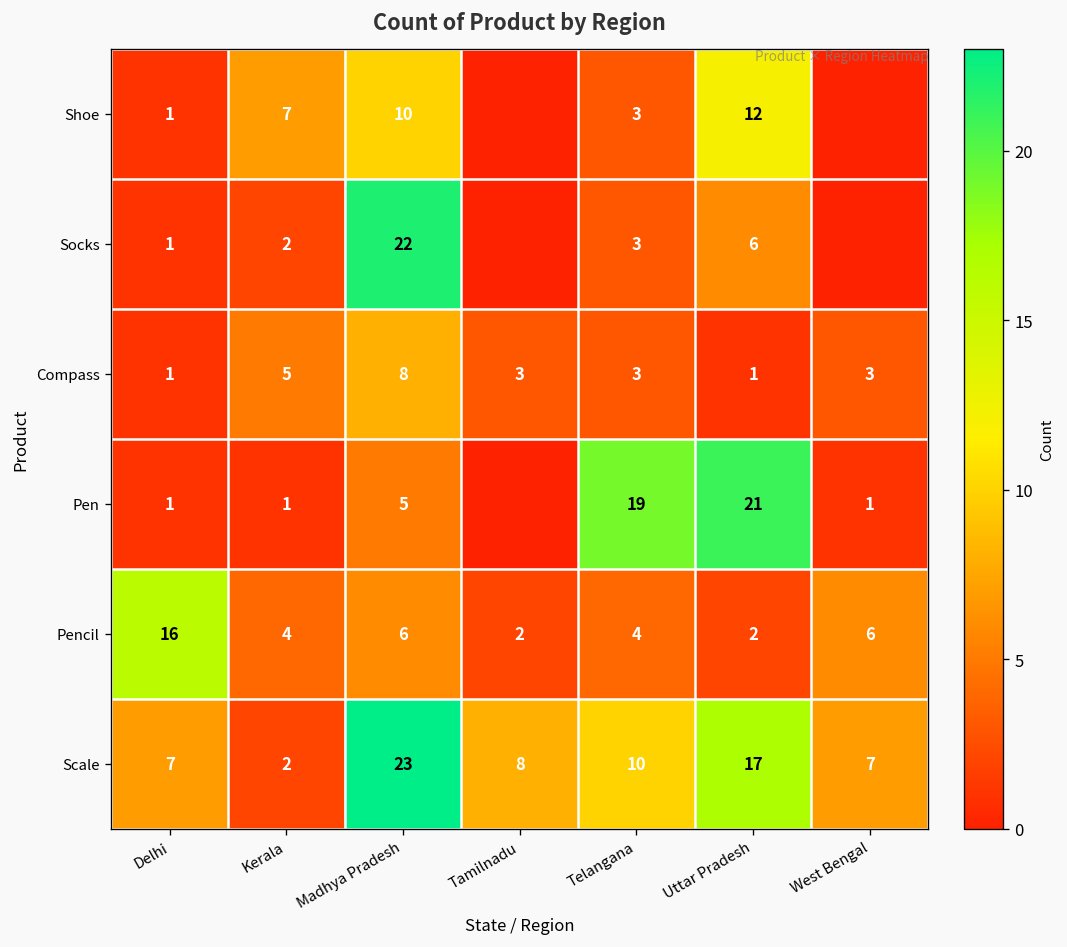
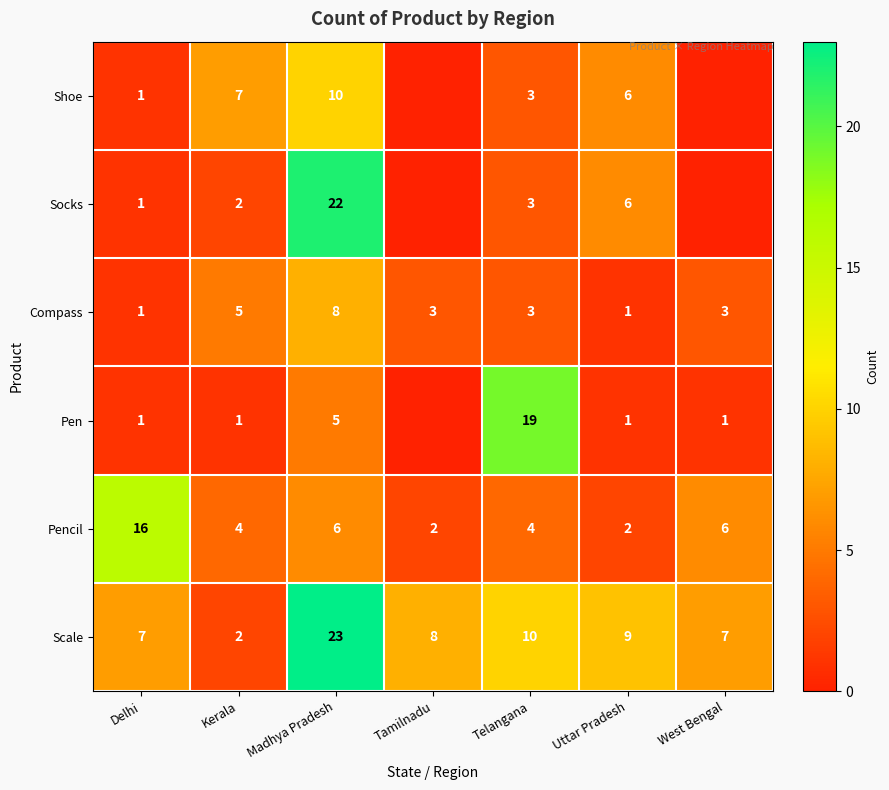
  {
    "Shoe": {
      "Delhi": 1,
      "Kerala": 7,
      "Madhya Pradesh": 10,
      "Telangana": 3,
-     "Uttar Pradesh": 12
+     "Uttar Pradesh": 6
    },
    "Socks": {
      "Delhi": 1,
      "Kerala": 2,
      "Madhya Pradesh": 22,
      "Telangana": 3,
      "Uttar Pradesh": 6
    },
    "Compass": {
      "Delhi": 1,
      "Kerala": 5,
      "Madhya Pradesh": 8,
      "Tamilnadu": 3,
      "Telangana": 3,
      "Uttar Pradesh": 1,
      "West Bengal": 3
    },
    "Pen": {
      "Delhi": 1,
      "Kerala": 1,
      "Madhya Pradesh": 5,
      "Telangana": 19,
-     "Uttar Pradesh": 21,
+     "Uttar Pradesh": 1,
      "West Bengal": 1
    },
    "Pencil": {
      "Delhi": 16,
      "Kerala": 4,
      "Madhya Pradesh": 6,
      "Tamilnadu": 2,
      "Telangana": 4,
      "Uttar Pradesh": 2,
      "West Bengal": 6
    },
    "Scale": {
      "Delhi": 7,
      "Kerala": 2,
      "Madhya Pradesh": 23,
      "Tamilnadu": 8,
      "Telangana": 10,
-     "Uttar Pradesh": 17,
+     "Uttar Pradesh": 9,
      "West Bengal": 7
    }
  }
